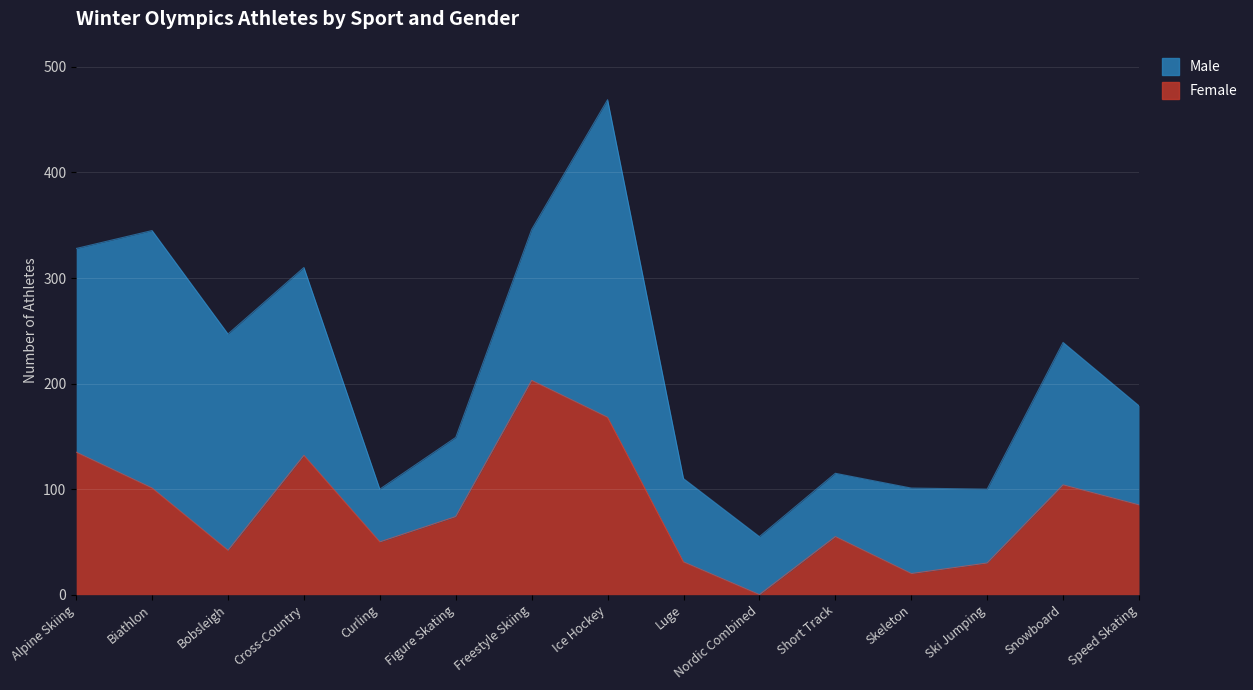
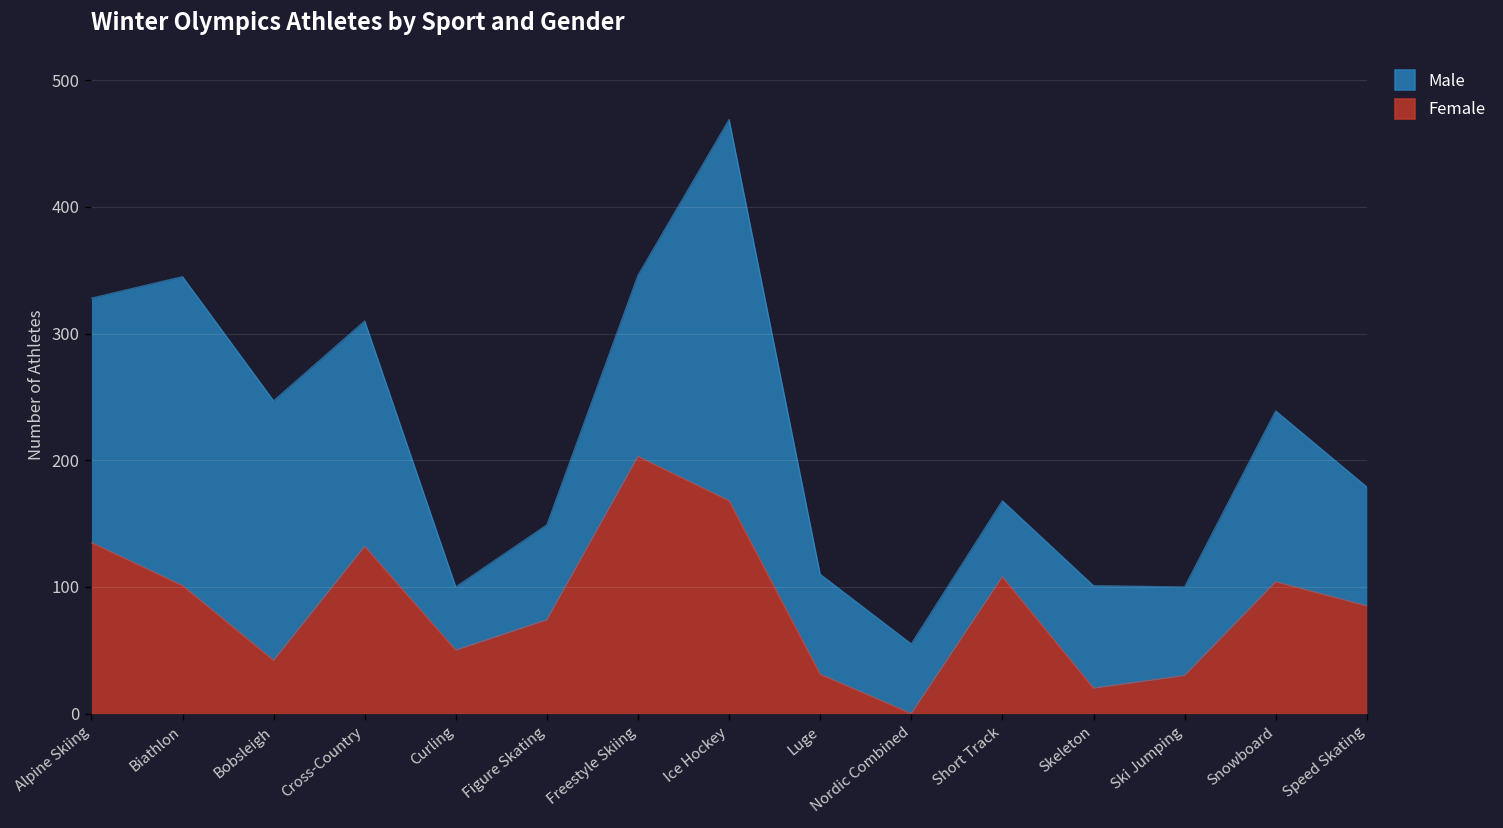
  {
    "Female": {
      "Alpine Skiing": 135,
      "Biathlon": 101,
      "Bobsleigh": 42,
      "Cross-Country": 132,
      "Curling": 50,
      "Figure Skating": 74,
      "Freestyle Skiing": 203,
      "Ice Hockey": 168,
      "Luge": 31,
      "Nordic Combined": 0,
-     "Short Track": 55,
+     "Short Track": 108,
      "Skeleton": 20,
      "Ski Jumping": 30,
      "Snowboard": 104,
      "Speed Skating": 85
    },
    "Male": {
      "Alpine Skiing": 193,
      "Biathlon": 244,
      "Bobsleigh": 205,
      "Cross-Country": 178,
      "Curling": 50,
      "Figure Skating": 75,
      "Freestyle Skiing": 143,
      "Ice Hockey": 301,
      "Luge": 79,
      "Nordic Combined": 55,
      "Short Track": 60,
      "Skeleton": 81,
      "Ski Jumping": 70,
      "Snowboard": 135,
      "Speed Skating": 94
    }
  }
